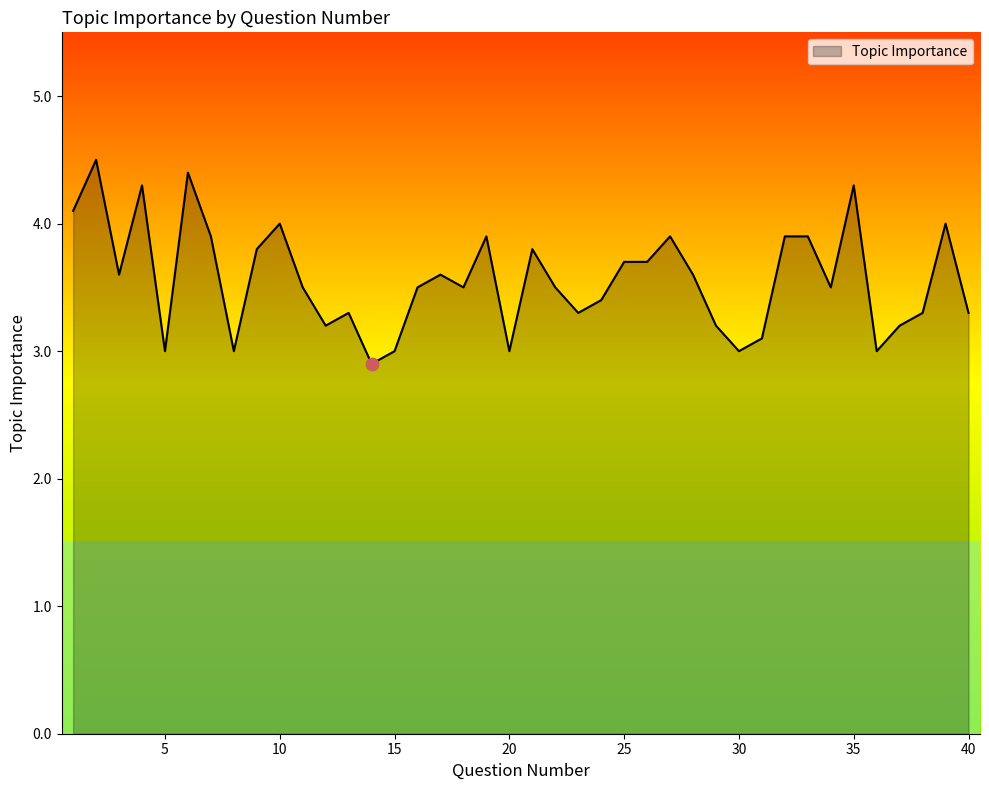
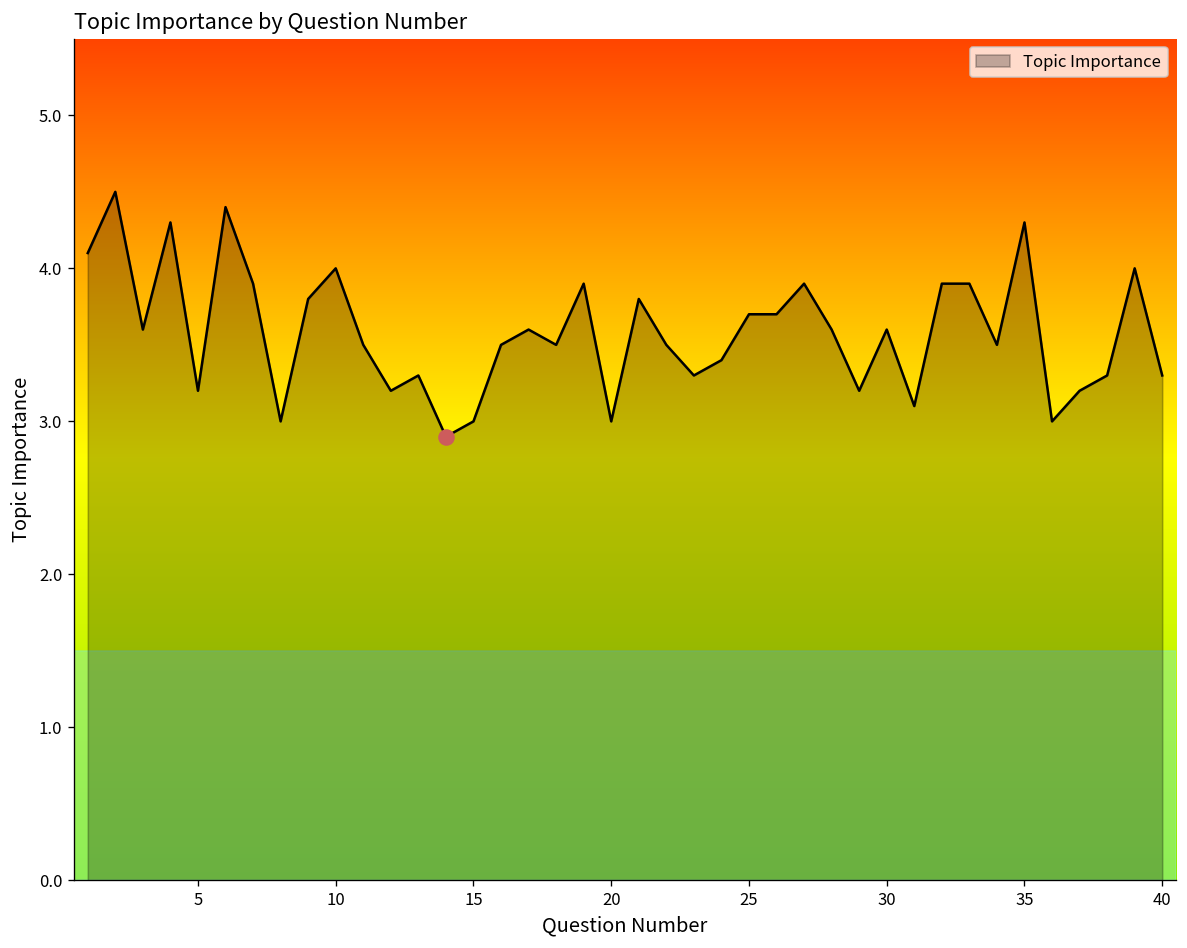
  {
    "Topic Importance": {
-     "5": 3.0,
+     "5": 3.2,
      "10": 4.0,
      "15": 3.0,
      "20": 3.0,
      "25": 3.7,
-     "30": 3.0,
+     "30": 3.6,
      "35": 4.3,
      "40": 3.3
    }
  }
